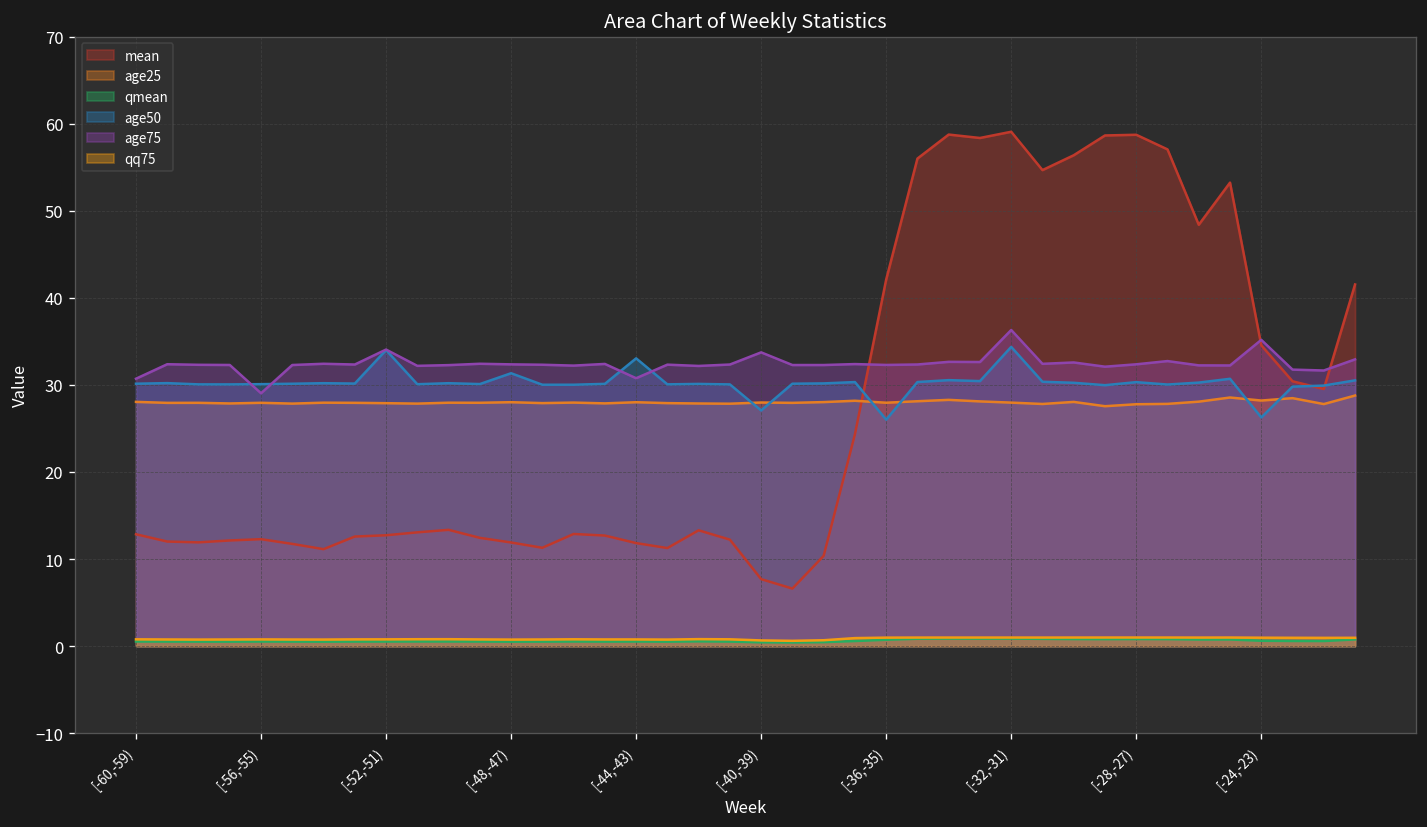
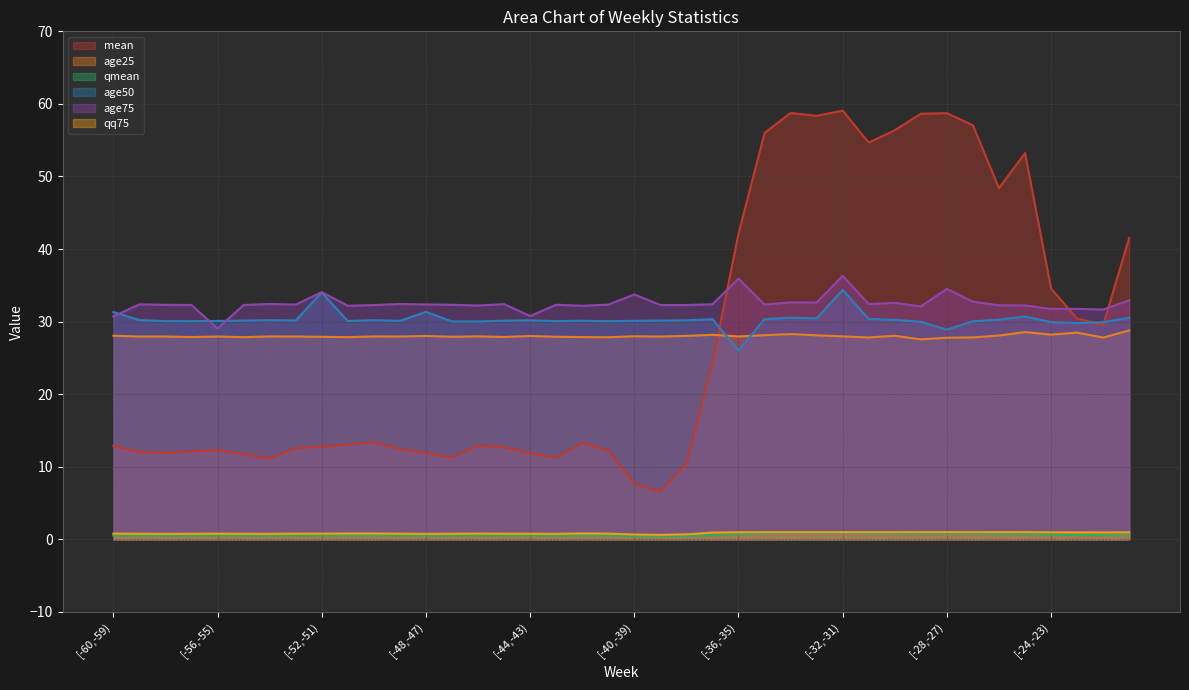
  {
    "qmean": {
      "[-24,-23)": 1
    },
    "age50": {
-     "[-60,-59)": 30,
+     "[-60,-59)": 31,
      "[-56,-55)": 30,
      "[-48,-47)": 31,
-     "[-44,-43)": 33,
-     "[-40,-39)": 27,
+     "[-44,-43)": 30,
+     "[-40,-39)": 30,
      "[-36,-35)": 26,
      "[-32,-31)": 34,
-     "[-28,-27)": 30,
-     "[-24,-23)": 26
+     "[-28,-27)": 29,
+     "[-24,-23)": 30
    },
    "age75": {
      "[-60,-59)": 31,
      "[-56,-55)": 29,
      "[-48,-47)": 32,
      "[-44,-43)": 31,
      "[-40,-39)": 34,
-     "[-36,-35)": 32,
+     "[-36,-35)": 36,
      "[-32,-31)": 36,
-     "[-28,-27)": 32,
-     "[-24,-23)": 35
+     "[-28,-27)": 35,
+     "[-24,-23)": 32
    }
  }
